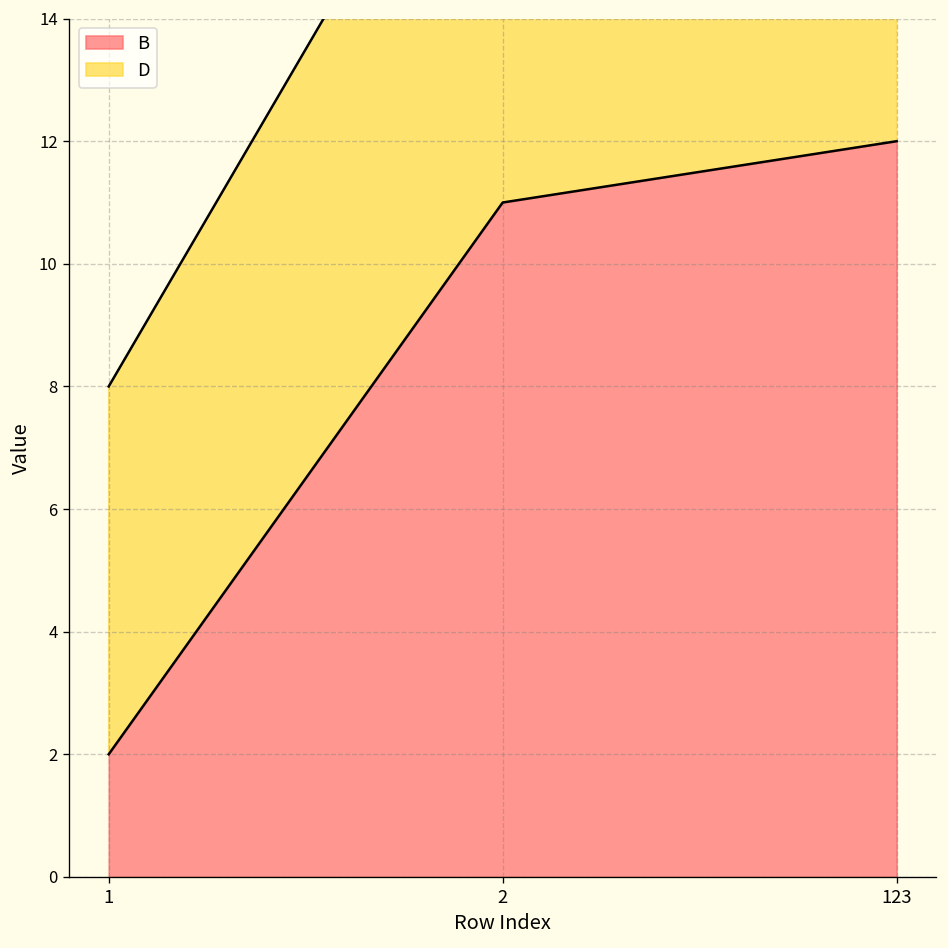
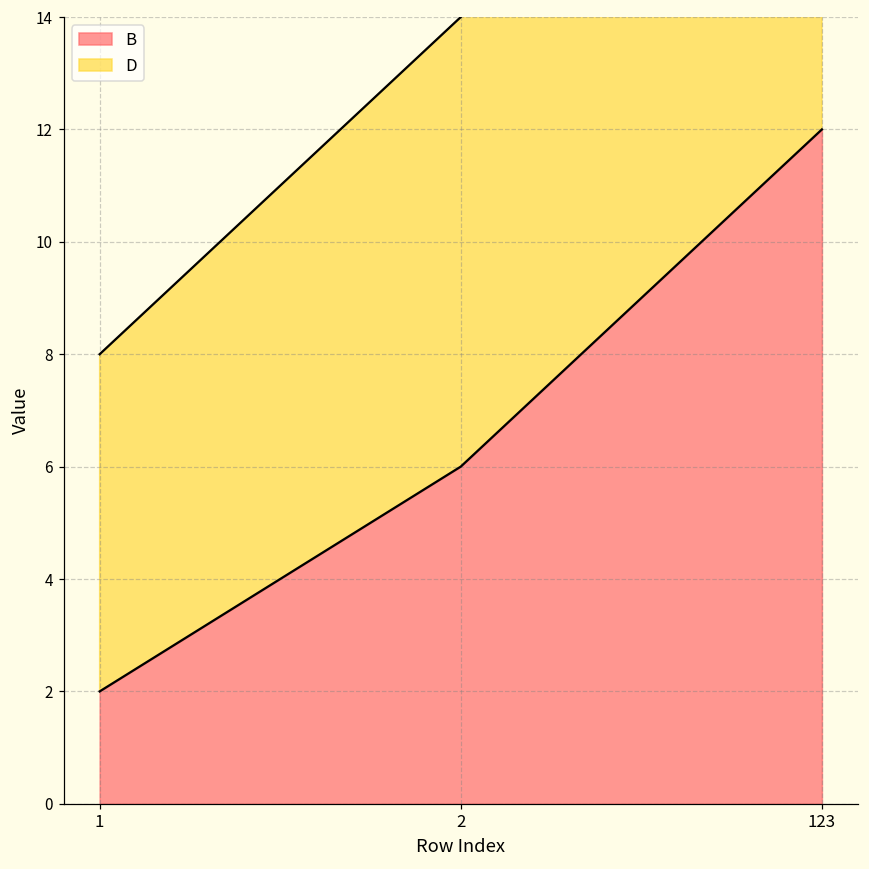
  {
    "B": {
      "1": 2,
-     "2": 11,
+     "2": 6,
      "123": 12
    },
    "D": {
      "1": 6
    }
  }
